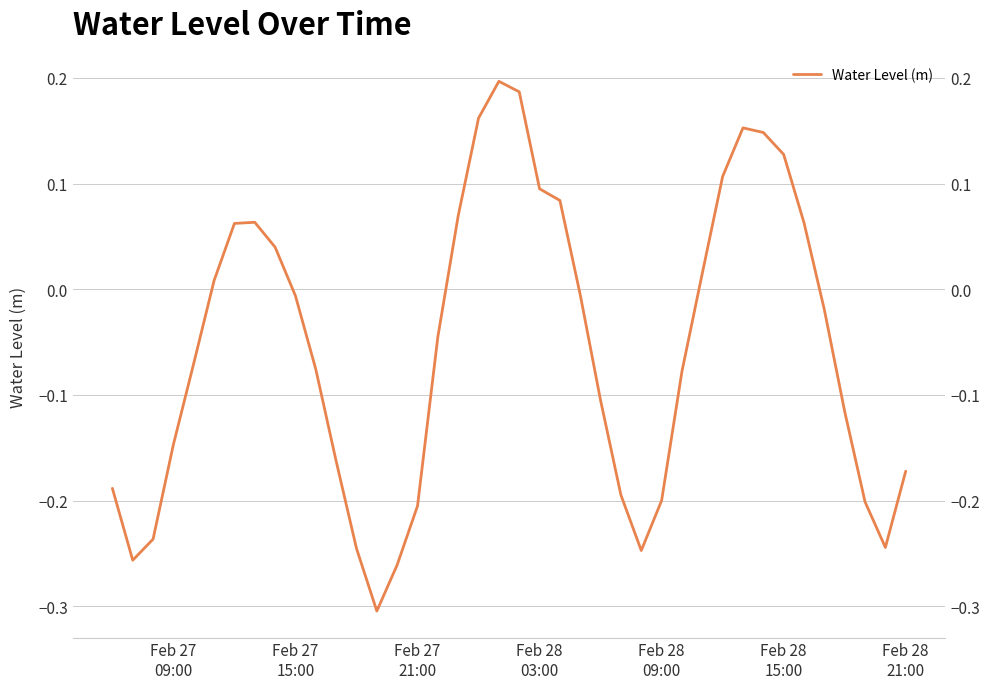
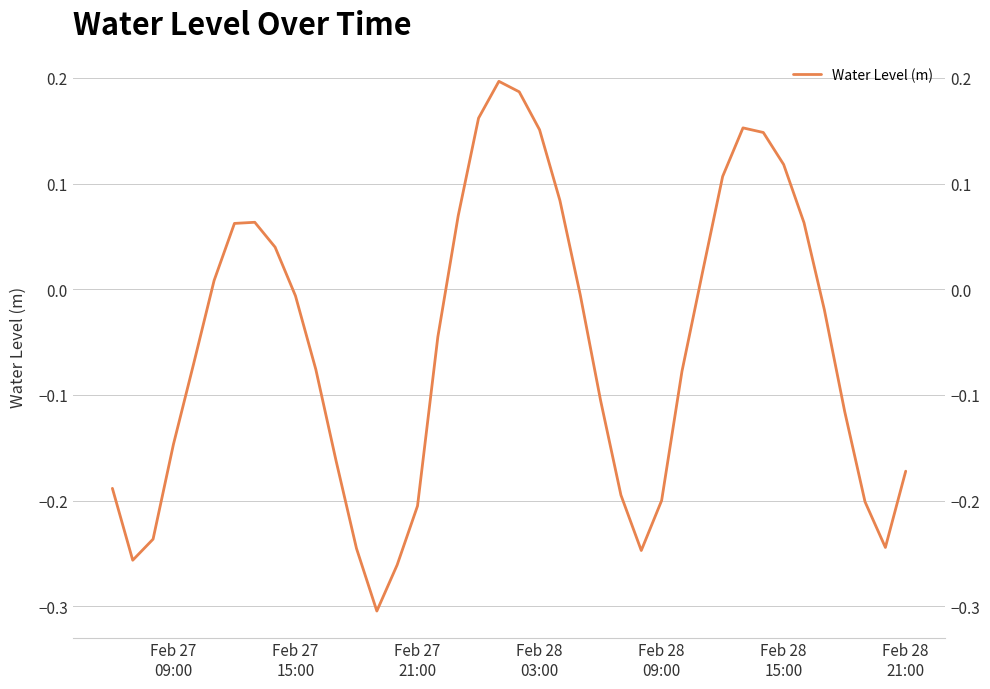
  {
    "Feb 27 09:00": -0.147,
    "Feb 27 15:00": -0.006,
    "Feb 27 21:00": -0.205,
-   "Feb 28 03:00": 0.095,
+   "Feb 28 03:00": 0.151,
    "Feb 28 09:00": -0.200,
-   "Feb 28 15:00": 0.128,
+   "Feb 28 15:00": 0.118,
    "Feb 28 21:00": -0.172
  }
